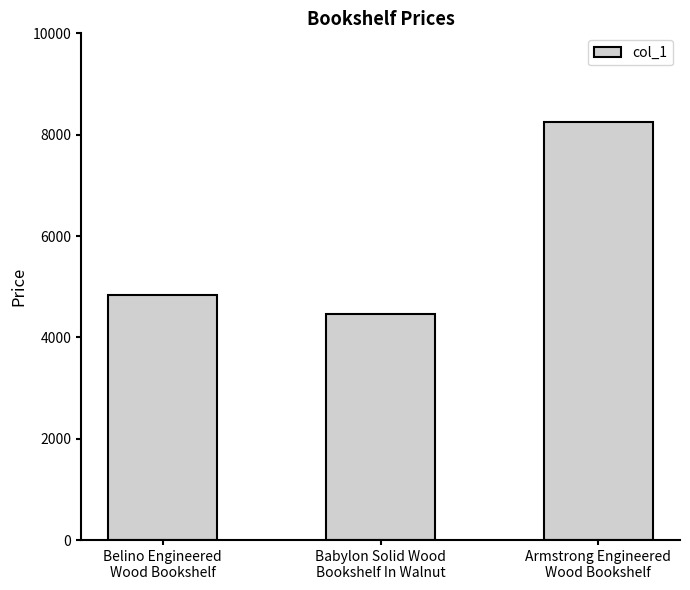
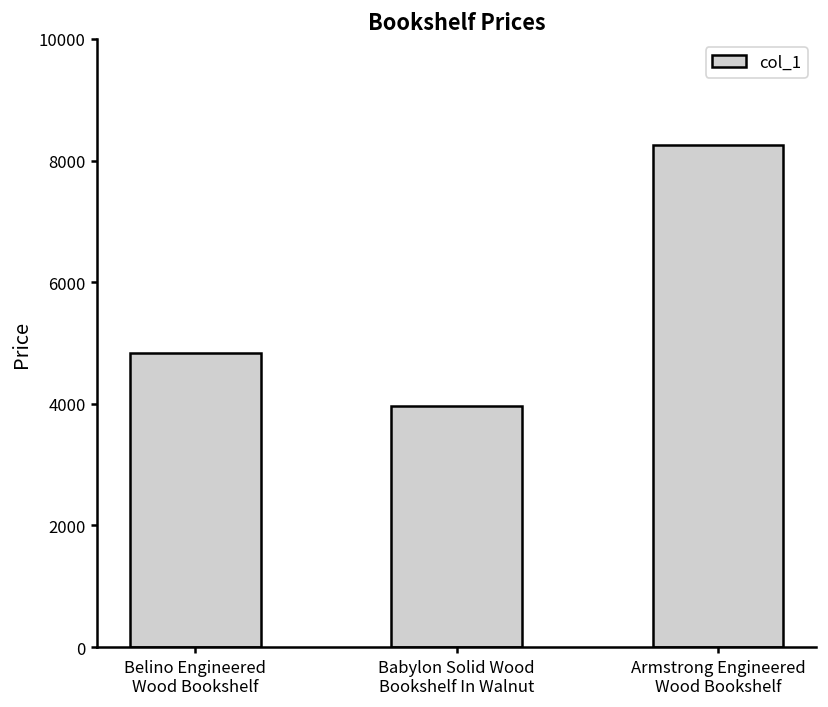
  {
    "Belino Engineered Wood Bookshelf": 4800,
-   "Babylon Solid Wood Bookshelf In Walnut": 4500,
+   "Babylon Solid Wood Bookshelf In Walnut": 4000,
    "Armstrong Engineered Wood Bookshelf": 8300
  }
